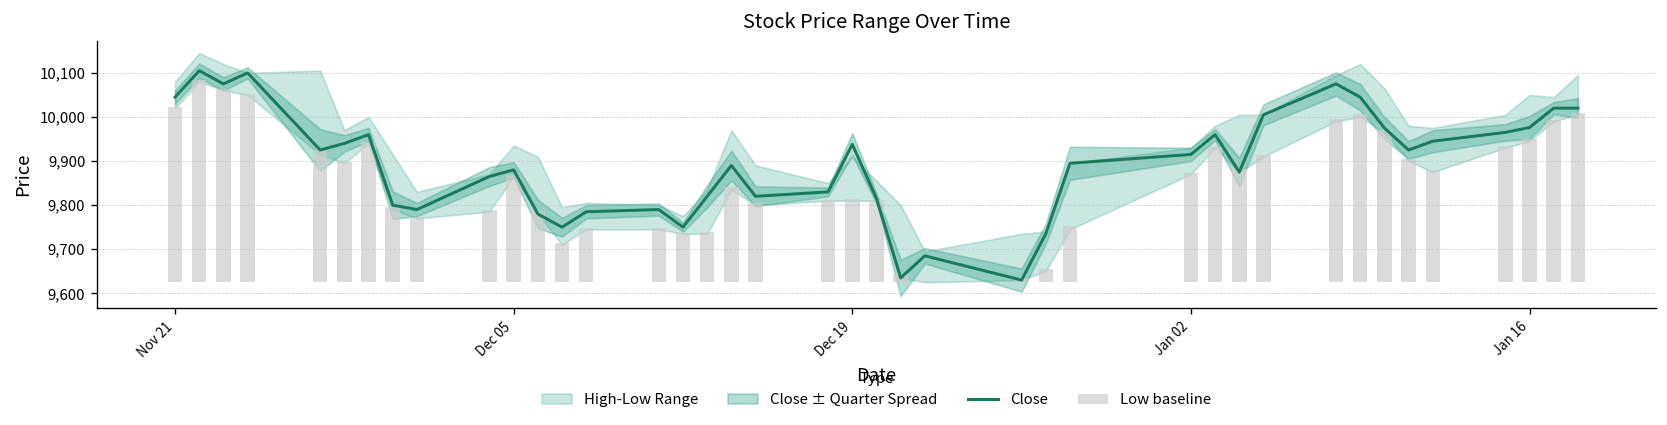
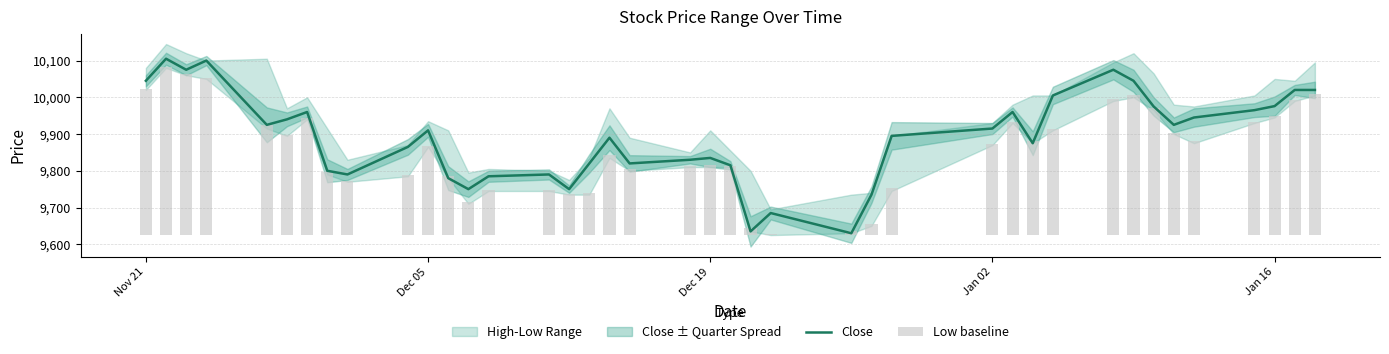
  {
    "Close": {
      "Nov 21": "10,050",
-     "Dec 05": "9,880",
-     "Dec 19": "9,940",
+     "Dec 05": "9,910",
+     "Dec 19": "9,840",
      "Jan 02": "9,920",
      "Jan 16": "9,980"
    }
  }
